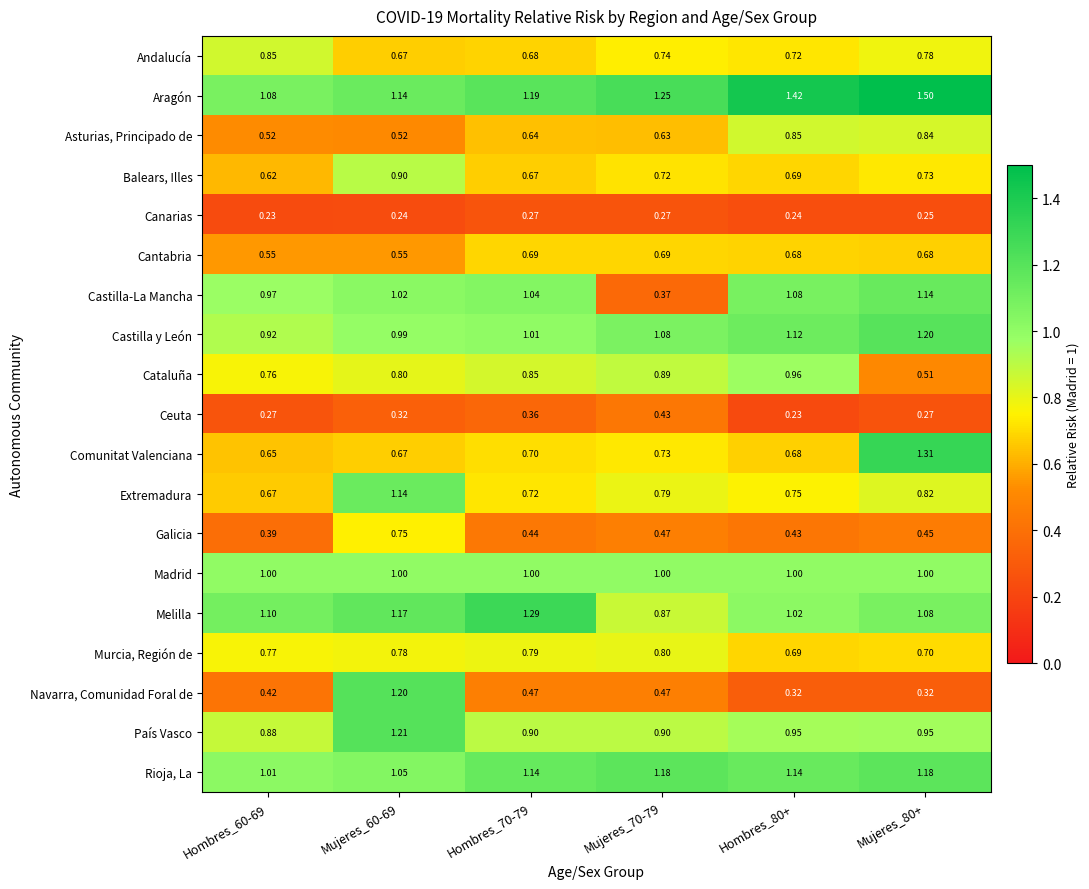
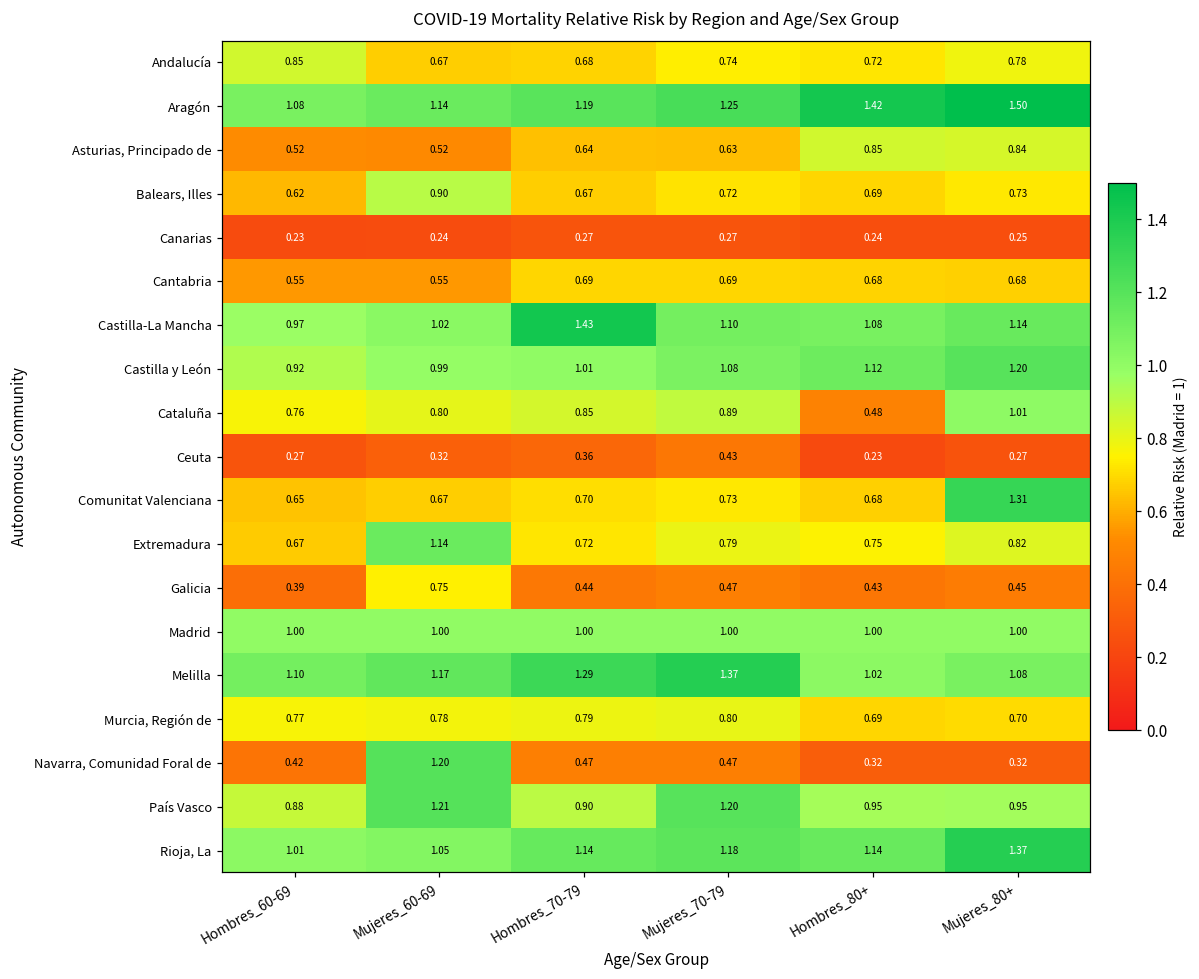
  {
    "Andalucía": {
      "Hombres_60-69": 0.85,
      "Mujeres_60-69": 0.67,
      "Hombres_70-79": 0.68,
      "Mujeres_70-79": 0.74,
      "Hombres_80+": 0.72,
      "Mujeres_80+": 0.78
    },
    "Aragón": {
      "Hombres_60-69": 1.08,
      "Mujeres_60-69": 1.14,
      "Hombres_70-79": 1.19,
      "Mujeres_70-79": 1.25,
      "Hombres_80+": 1.42,
      "Mujeres_80+": 1.50
    },
    "Asturias, Principado de": {
      "Hombres_60-69": 0.52,
      "Mujeres_60-69": 0.52,
      "Hombres_70-79": 0.64,
      "Mujeres_70-79": 0.63,
      "Hombres_80+": 0.85,
      "Mujeres_80+": 0.84
    },
    "Balears, Illes": {
      "Hombres_60-69": 0.62,
      "Mujeres_60-69": 0.90,
      "Hombres_70-79": 0.67,
      "Mujeres_70-79": 0.72,
      "Hombres_80+": 0.69,
      "Mujeres_80+": 0.73
    },
    "Canarias": {
      "Hombres_60-69": 0.23,
      "Mujeres_60-69": 0.24,
      "Hombres_70-79": 0.27,
      "Mujeres_70-79": 0.27,
      "Hombres_80+": 0.24,
      "Mujeres_80+": 0.25
    },
    "Cantabria": {
      "Hombres_60-69": 0.55,
      "Mujeres_60-69": 0.55,
      "Hombres_70-79": 0.69,
      "Mujeres_70-79": 0.69,
      "Hombres_80+": 0.68,
      "Mujeres_80+": 0.68
    },
    "Castilla-La Mancha": {
      "Hombres_60-69": 0.97,
      "Mujeres_60-69": 1.02,
-     "Hombres_70-79": 1.04,
-     "Mujeres_70-79": 0.37,
+     "Hombres_70-79": 1.43,
+     "Mujeres_70-79": 1.10,
      "Hombres_80+": 1.08,
      "Mujeres_80+": 1.14
    },
    "Castilla y León": {
      "Hombres_60-69": 0.92,
      "Mujeres_60-69": 0.99,
      "Hombres_70-79": 1.01,
      "Mujeres_70-79": 1.08,
      "Hombres_80+": 1.12,
      "Mujeres_80+": 1.20
    },
    "Cataluña": {
      "Hombres_60-69": 0.76,
      "Mujeres_60-69": 0.80,
      "Hombres_70-79": 0.85,
      "Mujeres_70-79": 0.89,
-     "Hombres_80+": 0.96,
-     "Mujeres_80+": 0.51
+     "Hombres_80+": 0.48,
+     "Mujeres_80+": 1.01
    },
    "Ceuta": {
      "Hombres_60-69": 0.27,
      "Mujeres_60-69": 0.32,
      "Hombres_70-79": 0.36,
      "Mujeres_70-79": 0.43,
      "Hombres_80+": 0.23,
      "Mujeres_80+": 0.27
    },
    "Comunitat Valenciana": {
      "Hombres_60-69": 0.65,
      "Mujeres_60-69": 0.67,
      "Hombres_70-79": 0.70,
      "Mujeres_70-79": 0.73,
      "Hombres_80+": 0.68,
      "Mujeres_80+": 1.31
    },
    "Extremadura": {
      "Hombres_60-69": 0.67,
      "Mujeres_60-69": 1.14,
      "Hombres_70-79": 0.72,
      "Mujeres_70-79": 0.79,
      "Hombres_80+": 0.75,
      "Mujeres_80+": 0.82
    },
    "Galicia": {
      "Hombres_60-69": 0.39,
      "Mujeres_60-69": 0.75,
      "Hombres_70-79": 0.44,
      "Mujeres_70-79": 0.47,
      "Hombres_80+": 0.43,
      "Mujeres_80+": 0.45
    },
    "Madrid": {
      "Hombres_60-69": 1.00,
      "Mujeres_60-69": 1.00,
      "Hombres_70-79": 1.00,
      "Mujeres_70-79": 1.00,
      "Hombres_80+": 1.00,
      "Mujeres_80+": 1.00
    },
    "Melilla": {
      "Hombres_60-69": 1.10,
      "Mujeres_60-69": 1.17,
      "Hombres_70-79": 1.29,
-     "Mujeres_70-79": 0.87,
+     "Mujeres_70-79": 1.37,
      "Hombres_80+": 1.02,
      "Mujeres_80+": 1.08
    },
    "Murcia, Región de": {
      "Hombres_60-69": 0.77,
      "Mujeres_60-69": 0.78,
      "Hombres_70-79": 0.79,
      "Mujeres_70-79": 0.80,
      "Hombres_80+": 0.69,
      "Mujeres_80+": 0.70
    },
    "Navarra, Comunidad Foral de": {
      "Hombres_60-69": 0.42,
      "Mujeres_60-69": 1.20,
      "Hombres_70-79": 0.47,
      "Mujeres_70-79": 0.47,
      "Hombres_80+": 0.32,
      "Mujeres_80+": 0.32
    },
    "País Vasco": {
      "Hombres_60-69": 0.88,
      "Mujeres_60-69": 1.21,
      "Hombres_70-79": 0.90,
-     "Mujeres_70-79": 0.90,
+     "Mujeres_70-79": 1.20,
      "Hombres_80+": 0.95,
      "Mujeres_80+": 0.95
    },
    "Rioja, La": {
      "Hombres_60-69": 1.01,
      "Mujeres_60-69": 1.05,
      "Hombres_70-79": 1.14,
      "Mujeres_70-79": 1.18,
      "Hombres_80+": 1.14,
-     "Mujeres_80+": 1.18
+     "Mujeres_80+": 1.37
    }
  }
